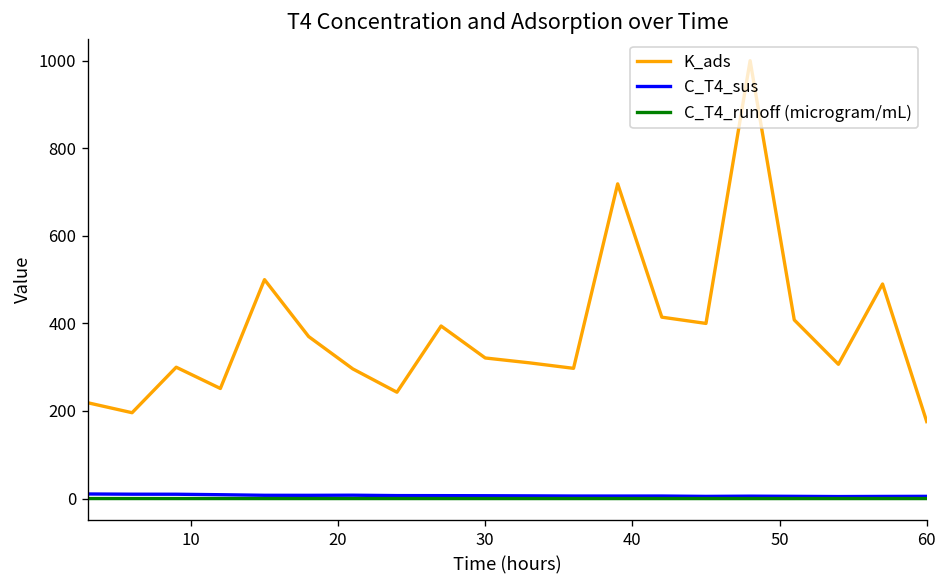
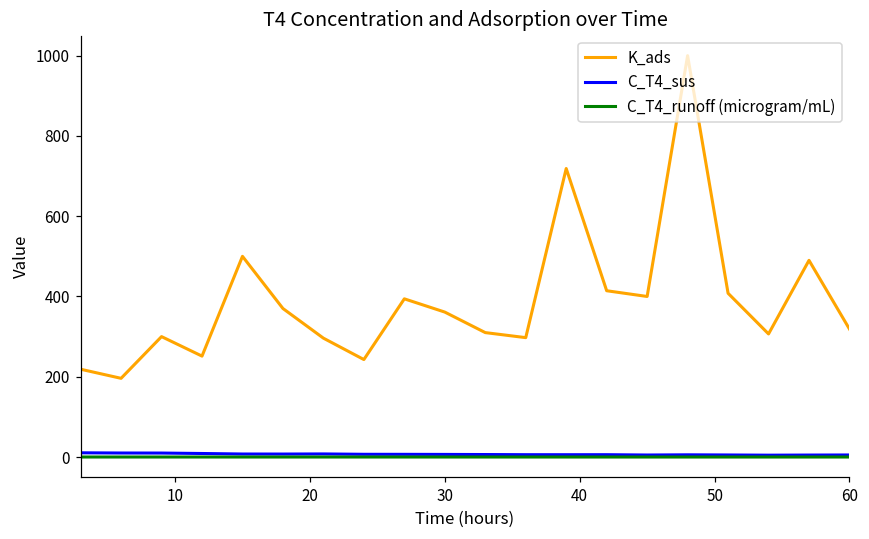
  {
    "K_ads": {
-     "30": 320,
-     "60": 180
+     "30": 360,
+     "60": 320
    }
  }
